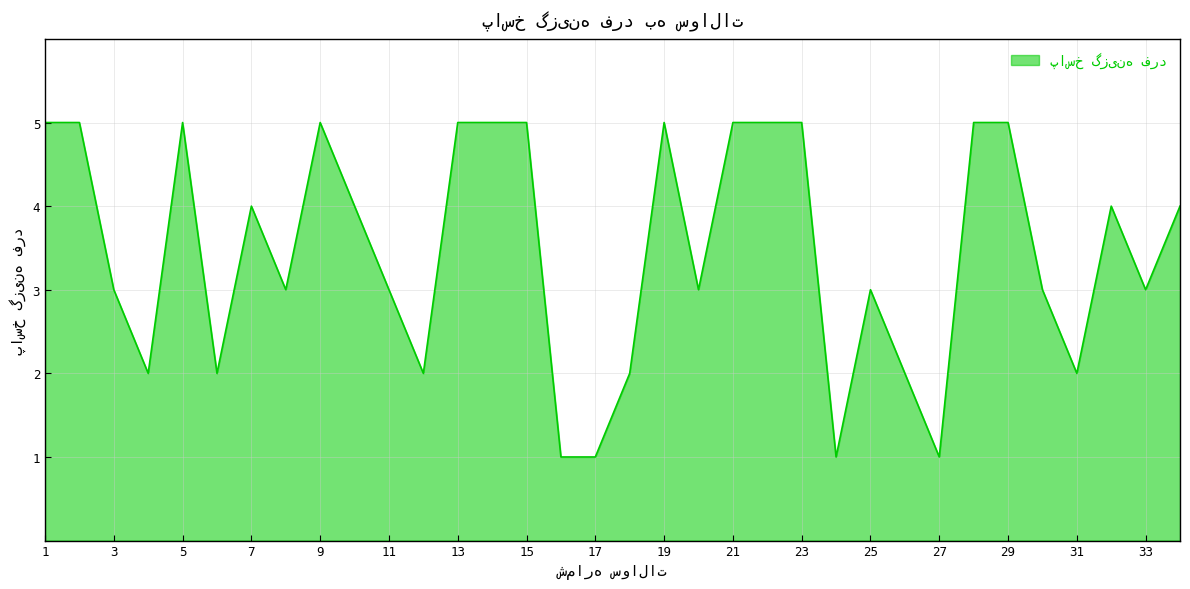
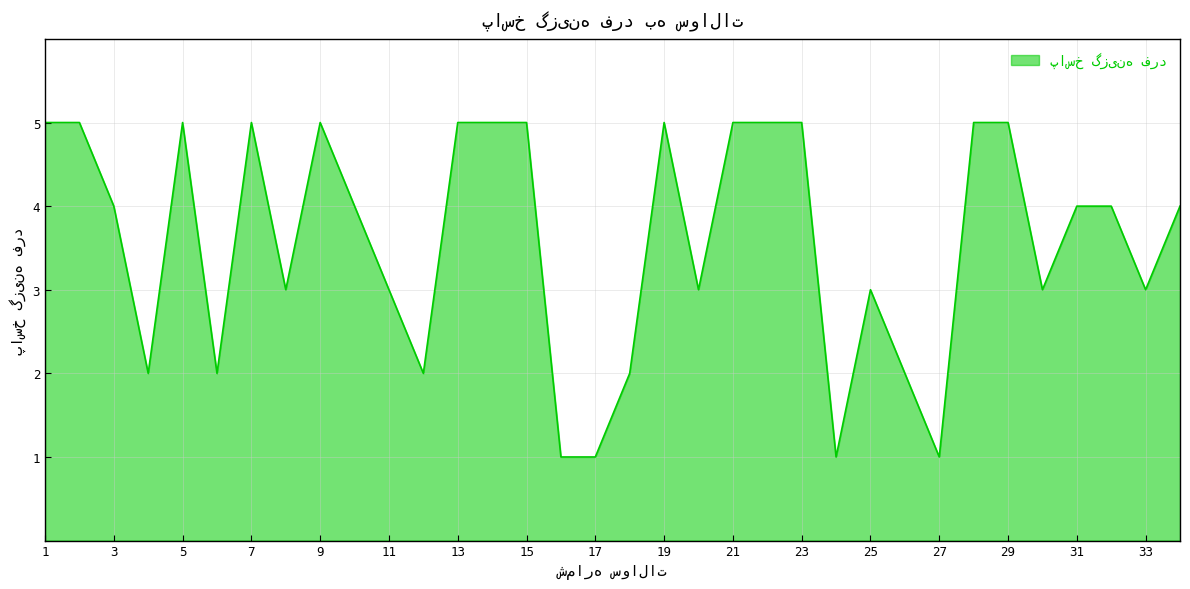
  {
    "1": 5,
-   "3": 3,
+   "3": 4,
    "5": 5,
-   "7": 4,
+   "7": 5,
    "9": 5,
    "11": 3,
    "13": 5,
    "15": 5,
    "17": 1,
    "19": 5,
    "21": 5,
    "23": 5,
    "25": 3,
    "27": 1,
    "29": 5,
-   "31": 2,
+   "31": 4,
    "33": 3
  }
